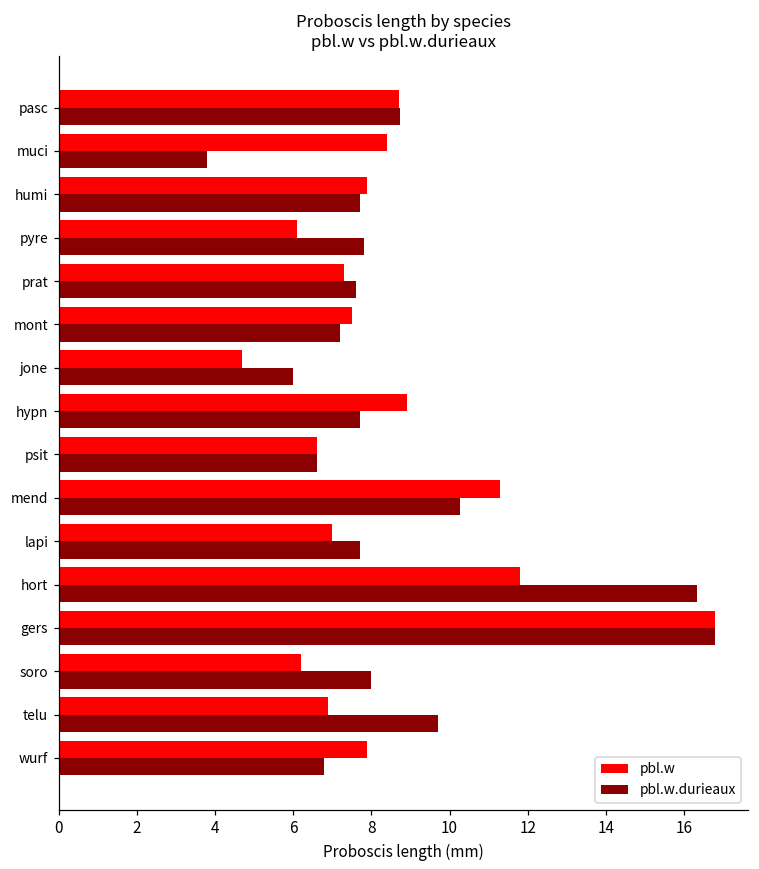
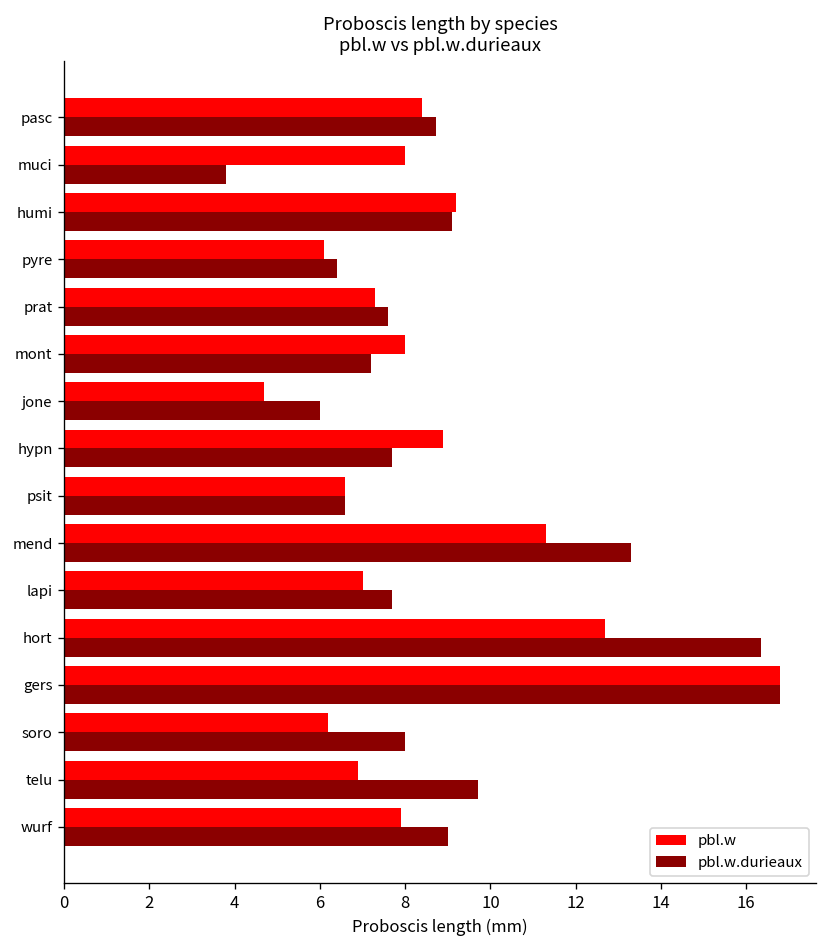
  {
    "pbl.w": {
-     "pasc": 8.7,
-     "muci": 8.4,
-     "humi": 7.9,
+     "pasc": 8.4,
+     "muci": 8.0,
+     "humi": 9.2,
      "pyre": 6.1,
      "prat": 7.3,
-     "mont": 7.5,
+     "mont": 8.0,
      "jone": 4.7,
      "hypn": 8.9,
      "psit": 6.6,
      "mend": 11.3,
      "lapi": 7.0,
-     "hort": 11.8,
+     "hort": 12.7,
      "gers": 16.8,
      "soro": 6.2,
      "telu": 6.9,
      "wurf": 7.9
    },
    "pbl.w.durieaux": {
      "pasc": 8.7,
      "muci": 3.8,
-     "humi": 7.7,
-     "pyre": 7.8,
+     "humi": 9.1,
+     "pyre": 6.4,
      "prat": 7.6,
      "mont": 7.2,
      "jone": 6.0,
      "hypn": 7.7,
      "psit": 6.6,
-     "mend": 10.3,
+     "mend": 13.3,
      "lapi": 7.7,
      "hort": 16.3,
      "gers": 16.8,
      "soro": 8.0,
      "telu": 9.7,
-     "wurf": 6.8
+     "wurf": 9.0
    }
  }
